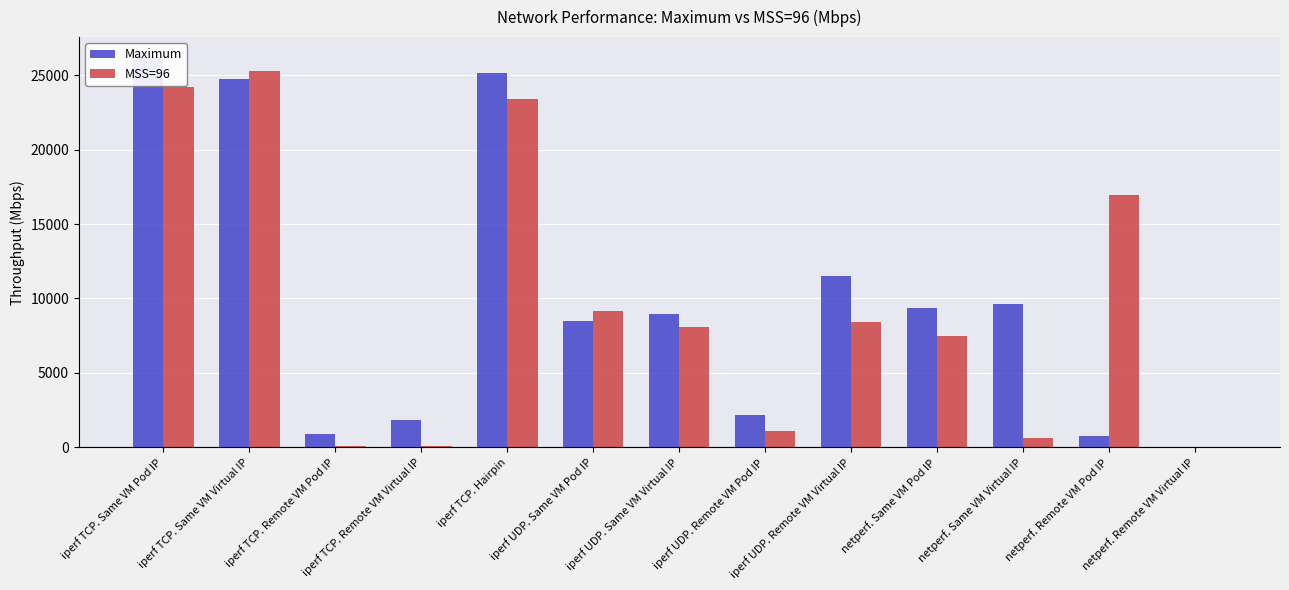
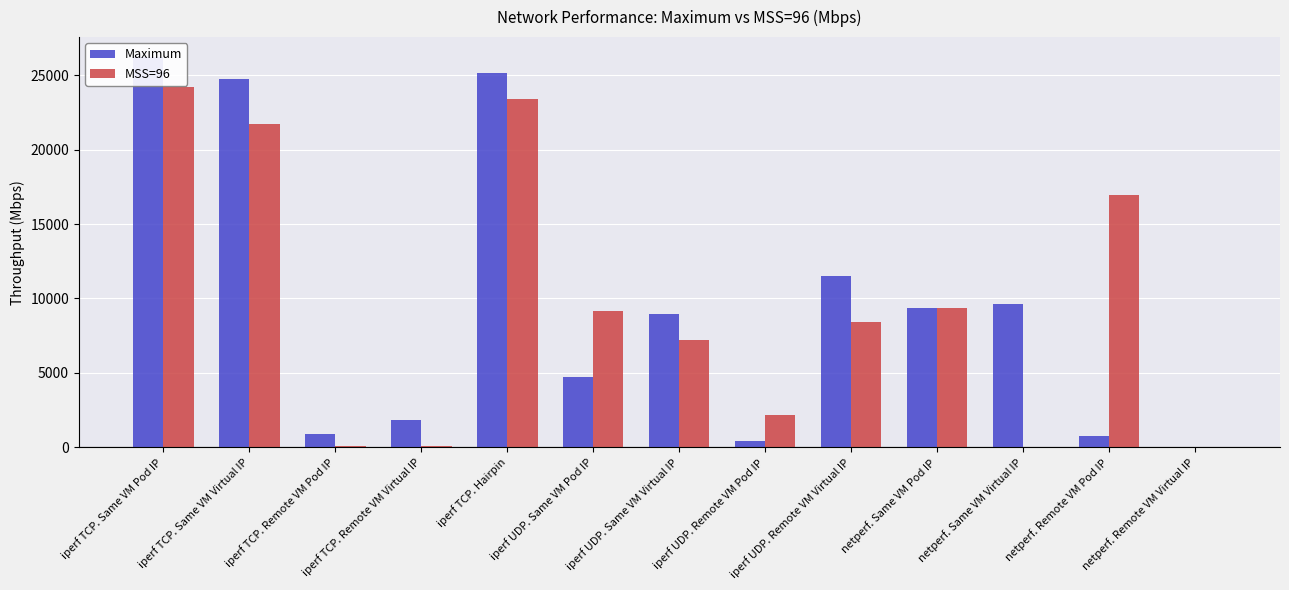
  {
    "Maximum": {
      "iperf TCP. Same VM Virtual IP": 24700,
      "iperf TCP. Remote VM Pod IP": 900,
      "iperf TCP. Remote VM Virtual IP": 1800,
      "iperf TCP. Hairpin": 25200,
-     "iperf UDP. Same VM Pod IP": 8500,
+     "iperf UDP. Same VM Pod IP": 4700,
      "iperf UDP. Same VM Virtual IP": 9000,
-     "iperf UDP. Remote VM Pod IP": 2100,
+     "iperf UDP. Remote VM Pod IP": 400,
      "iperf UDP. Remote VM Virtual IP": 11500,
      "netperf. Same VM Pod IP": 9300,
      "netperf. Same VM Virtual IP": 9600,
      "netperf. Remote VM Pod IP": 800,
      "netperf. Remote VM Virtual IP": 0
    },
    "MSS=96": {
      "iperf TCP. Same VM Pod IP": 24200,
-     "iperf TCP. Same VM Virtual IP": 25300,
+     "iperf TCP. Same VM Virtual IP": 21700,
      "iperf TCP. Hairpin": 23400,
      "iperf UDP. Same VM Pod IP": 9200,
-     "iperf UDP. Same VM Virtual IP": 8100,
-     "iperf UDP. Remote VM Pod IP": 1100,
+     "iperf UDP. Same VM Virtual IP": 7200,
+     "iperf UDP. Remote VM Pod IP": 2100,
      "iperf UDP. Remote VM Virtual IP": 8400,
-     "netperf. Same VM Pod IP": 7500,
-     "netperf. Same VM Virtual IP": 600,
+     "netperf. Same VM Pod IP": 9300,
+     "netperf. Same VM Virtual IP": 0,
      "netperf. Remote VM Pod IP": 16900,
      "netperf. Remote VM Virtual IP": 0
    }
  }
